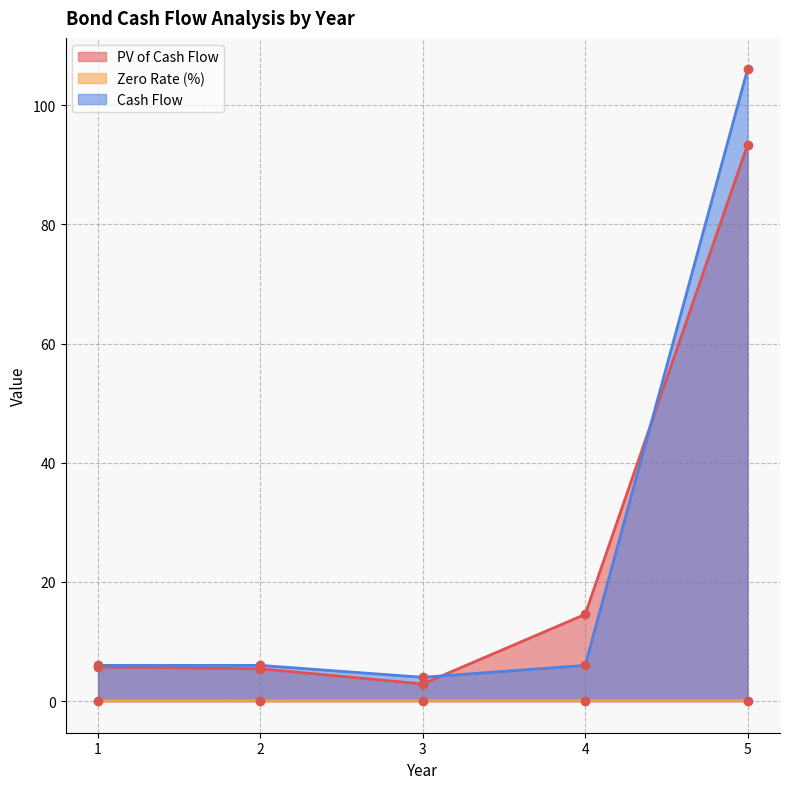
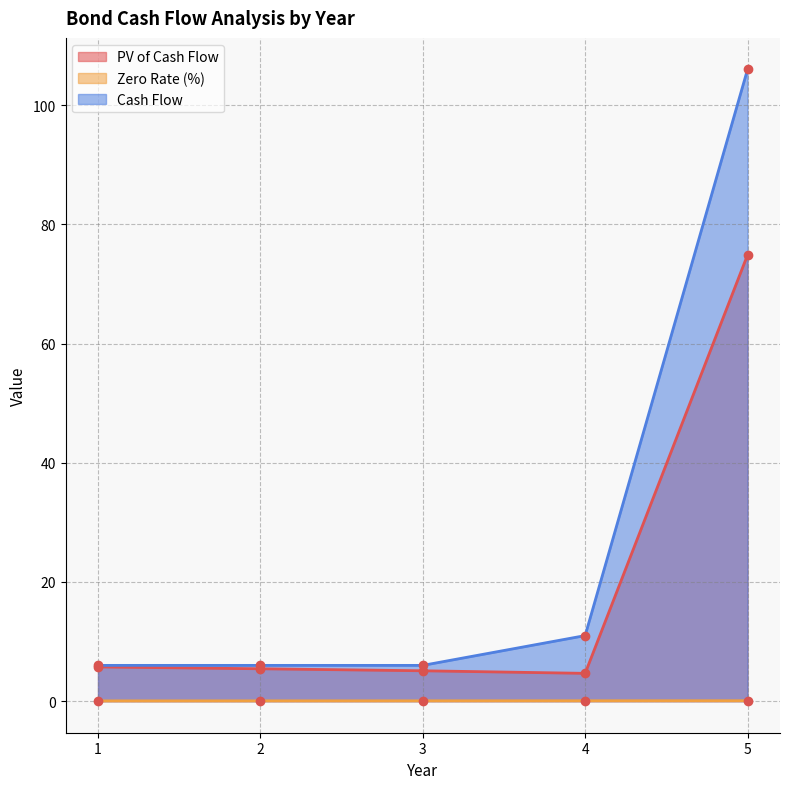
  {
    "PV of Cash Flow": {
      "2": 5,
-     "3": 3,
-     "4": 15,
-     "5": 93
+     "3": 5,
+     "4": 5,
+     "5": 75
    },
    "Zero Rate (%)": {
      "1": 0,
      "2": 0,
      "3": 0,
      "4": 0,
      "5": 0
    },
    "Cash Flow": {
      "2": 6,
-     "3": 4,
-     "4": 6,
+     "3": 6,
+     "4": 11,
      "5": 106
    }
  }
